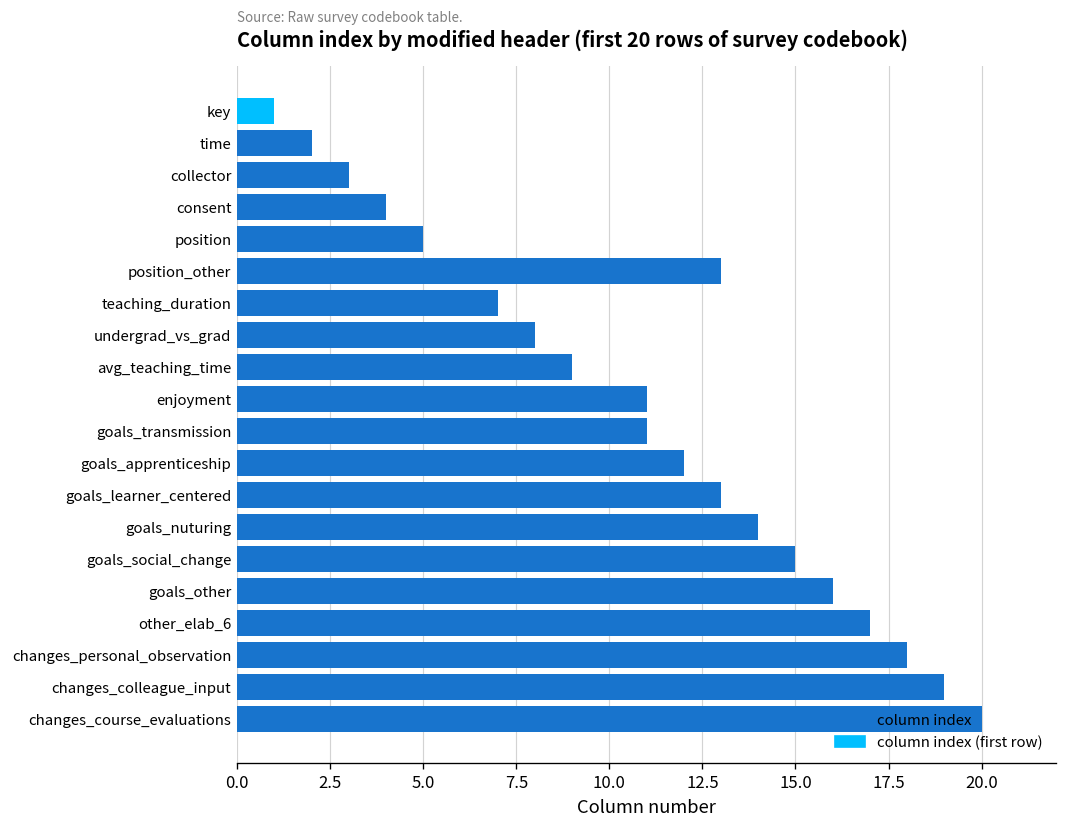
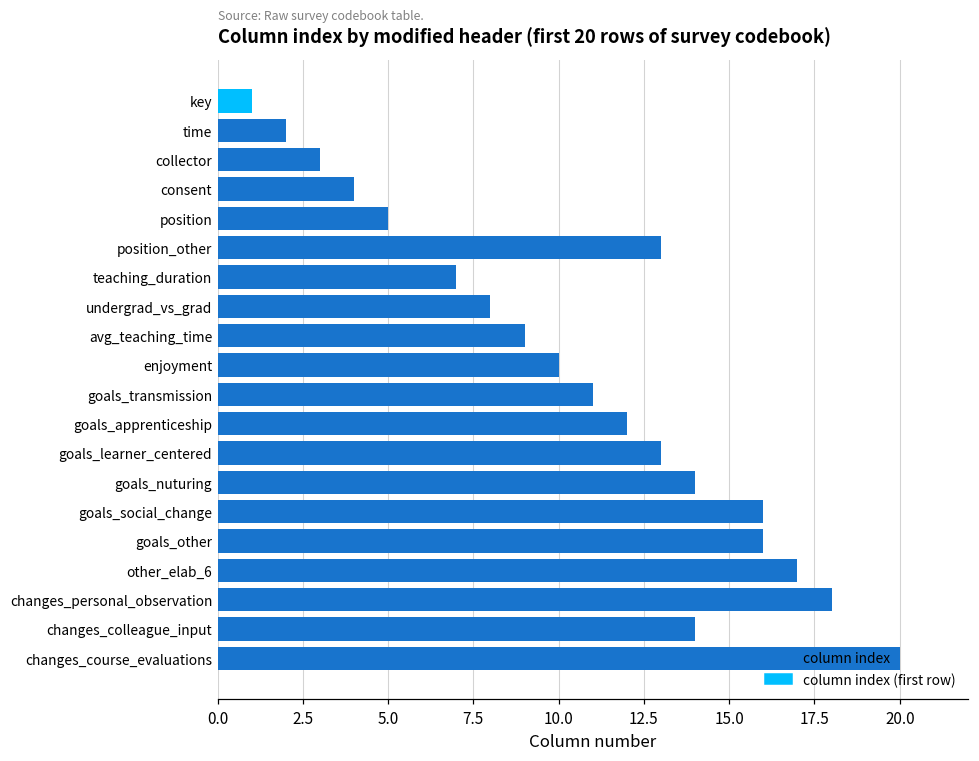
  {
    "key": 1,
    "time": 2,
    "collector": 3,
    "consent": 4,
    "position": 5,
    "position_other": 13,
    "teaching_duration": 7,
    "undergrad_vs_grad": 8,
    "avg_teaching_time": 9,
-   "enjoyment": 11,
+   "enjoyment": 10,
    "goals_transmission": 11,
    "goals_apprenticeship": 12,
    "goals_learner_centered": 13,
    "goals_nuturing": 14,
-   "goals_social_change": 15,
+   "goals_social_change": 16,
    "goals_other": 16,
    "other_elab_6": 17,
    "changes_personal_observation": 18,
-   "changes_colleague_input": 19,
+   "changes_colleague_input": 14,
    "changes_course_evaluations": 20
  }
